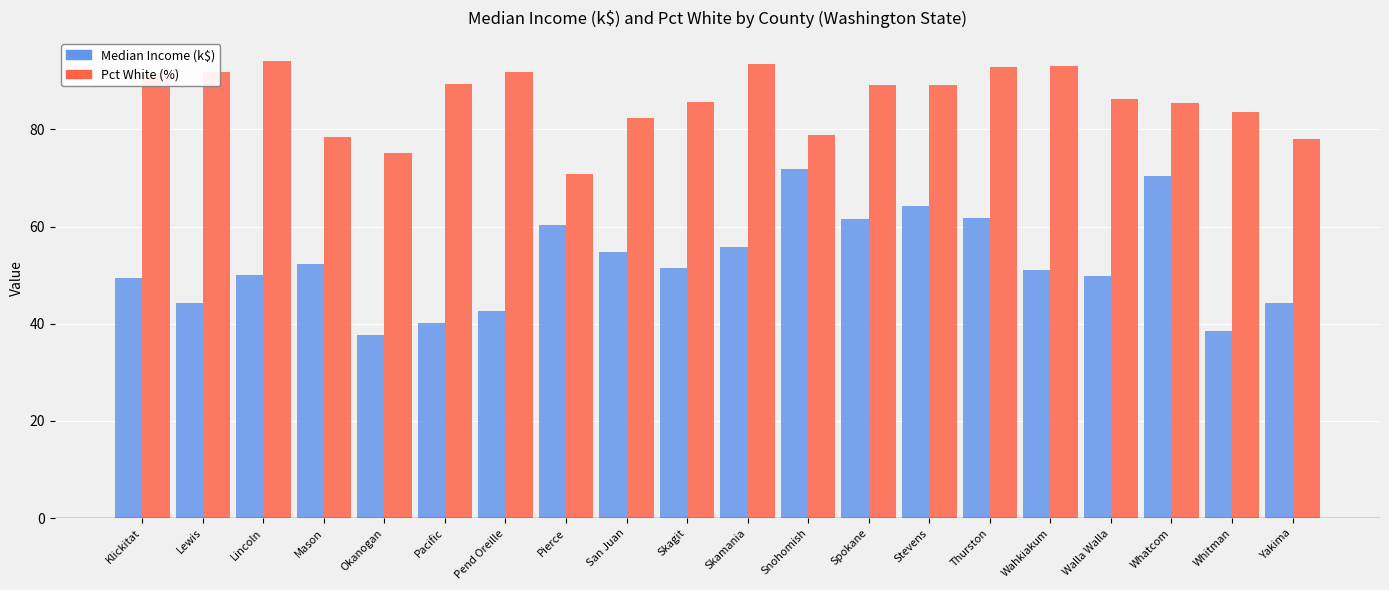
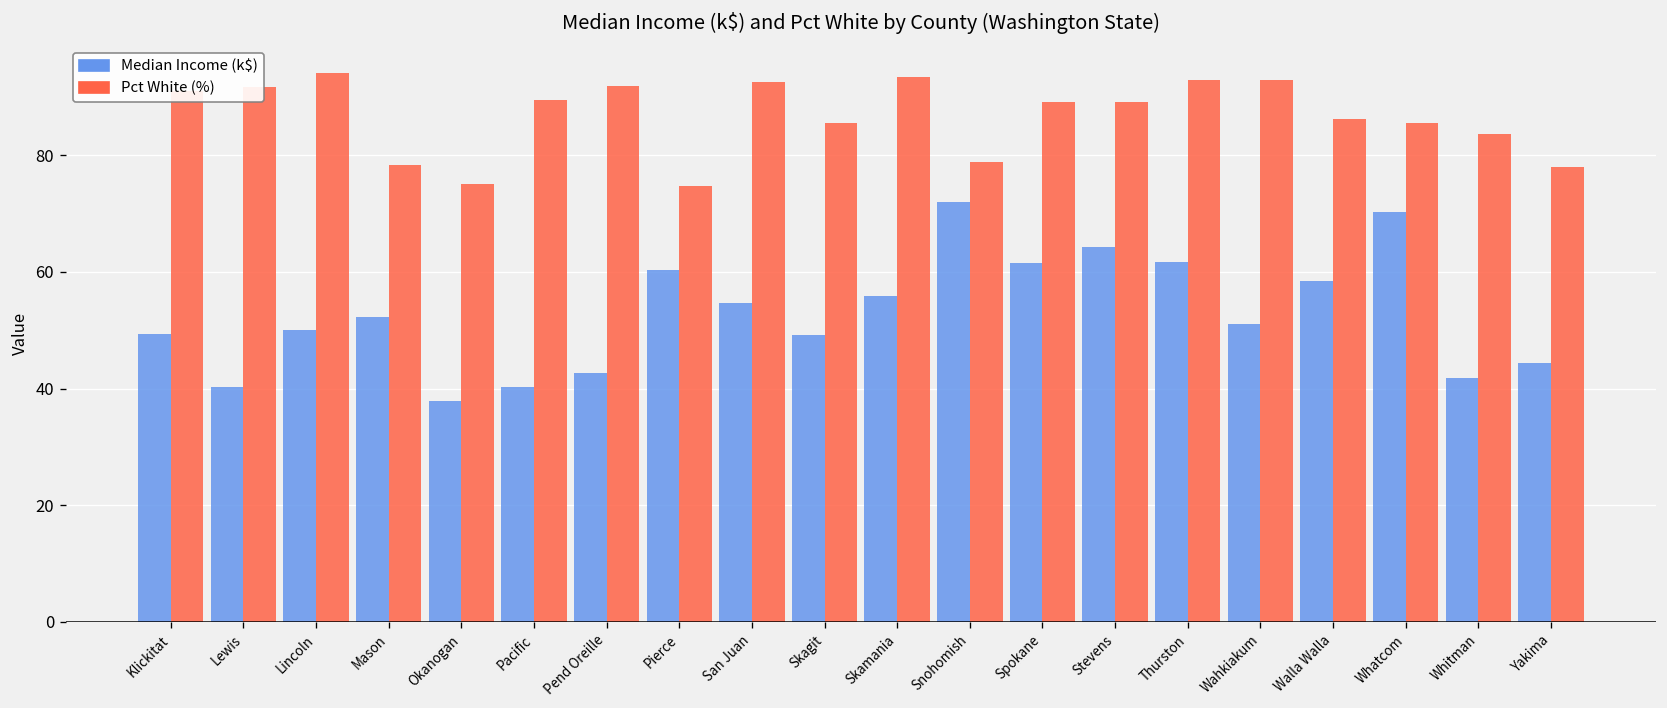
  {
    "Median Income (k$)": {
      "Klickitat": 49,
-     "Lewis": 44,
+     "Lewis": 40,
      "Lincoln": 50,
      "Mason": 52,
      "Okanogan": 38,
      "Pacific": 40,
      "Pend Oreille": 43,
      "Pierce": 60,
      "San Juan": 55,
-     "Skagit": 51,
+     "Skagit": 49,
      "Skamania": 56,
      "Snohomish": 72,
      "Spokane": 62,
      "Stevens": 64,
      "Thurston": 62,
      "Wahkiakum": 51,
-     "Walla Walla": 50,
+     "Walla Walla": 58,
      "Whatcom": 70,
-     "Whitman": 38,
+     "Whitman": 42,
      "Yakima": 44
    },
    "Pct White (%)": {
      "Lincoln": 94,
      "Mason": 78,
      "Okanogan": 75,
      "Pacific": 89,
      "Pend Oreille": 92,
-     "Pierce": 71,
-     "San Juan": 82,
+     "Pierce": 75,
+     "San Juan": 93,
      "Skagit": 86,
      "Skamania": 93,
      "Snohomish": 79,
      "Spokane": 89,
      "Stevens": 89,
      "Thurston": 93,
      "Wahkiakum": 93,
      "Walla Walla": 86,
      "Whatcom": 85,
      "Whitman": 84,
      "Yakima": 78
    }
  }
